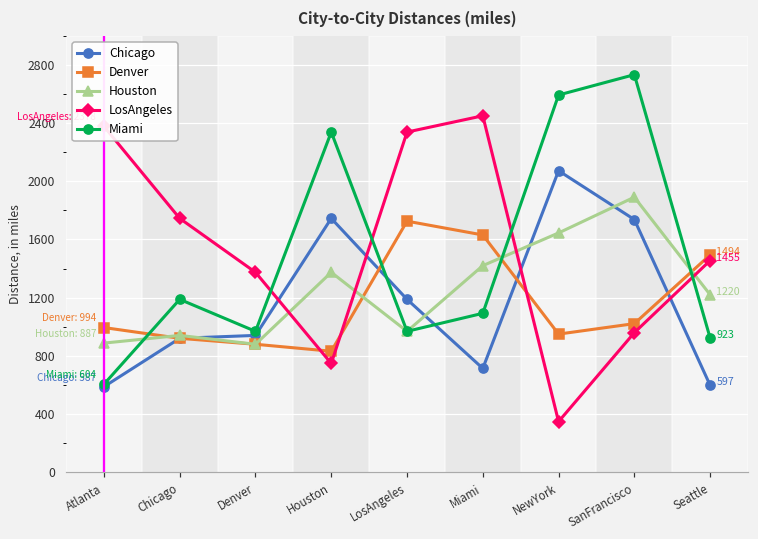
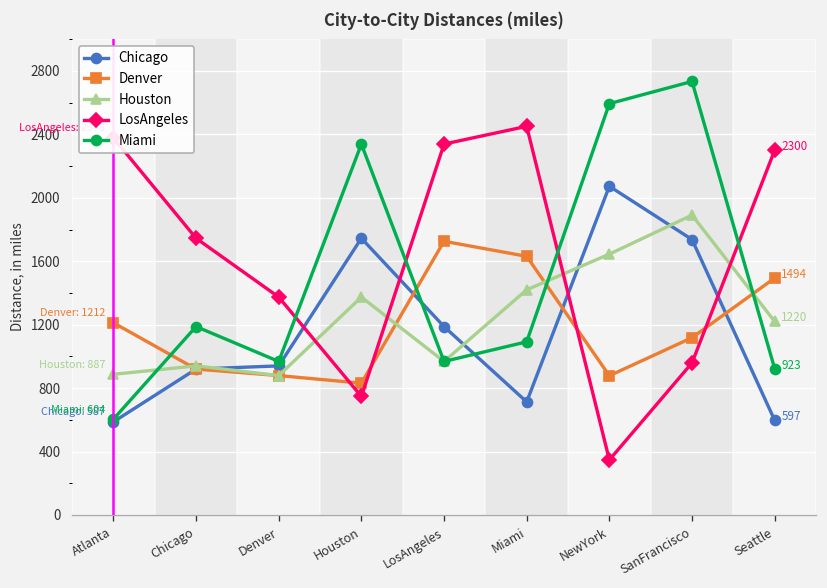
  {
    "Chicago": {
      "Seattle": 597
    },
    "Denver": {
-     "Atlanta": 994,
-     "NewYork": 950,
-     "SanFrancisco": 1020
+     "Atlanta": 1212,
+     "NewYork": 880,
+     "SanFrancisco": 1120
    },
    "Houston": {
      "Atlanta": 887,
      "Seattle": 1220
    },
    "LosAngeles": {
-     "Seattle": 1455
+     "Seattle": 2300
    },
    "Miami": {
      "Seattle": 923
    }
  }
